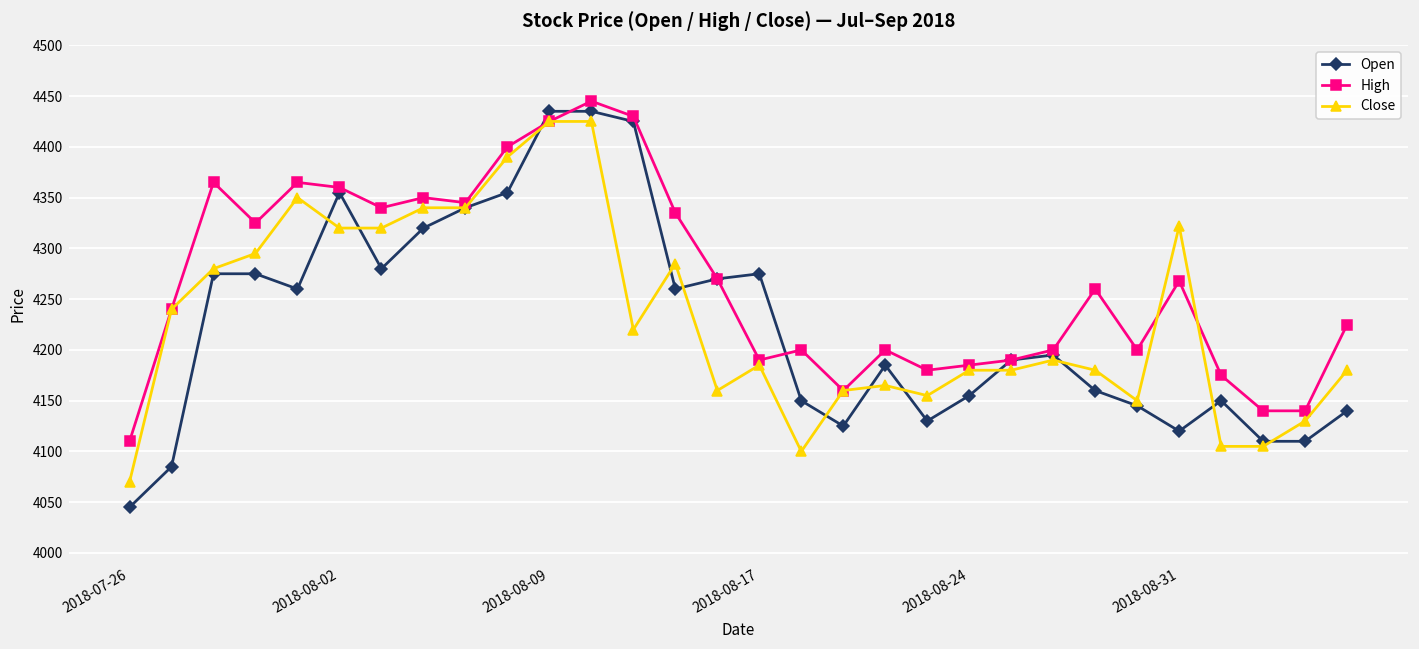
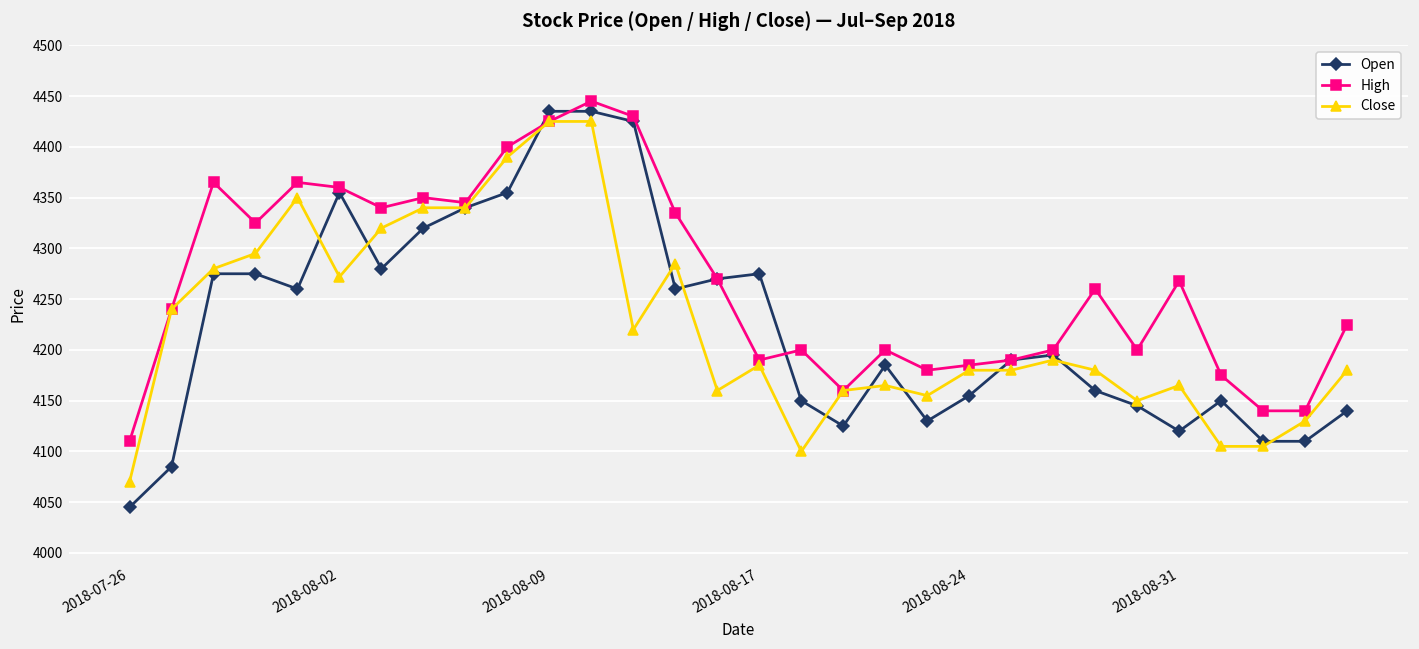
  {
    "Open": {
      "2018-07-26": 4050,
      "2018-08-02": 4360,
      "2018-08-09": 4440,
      "2018-08-17": 4280,
      "2018-08-24": 4160,
      "2018-08-31": 4120
    },
    "High": {
      "2018-07-26": 4110,
      "2018-08-02": 4360,
      "2018-08-17": 4190,
      "2018-08-24": 4190,
      "2018-08-31": 4270
    },
    "Close": {
      "2018-07-26": 4070,
-     "2018-08-02": 4320,
+     "2018-08-02": 4270,
      "2018-08-17": 4190,
      "2018-08-24": 4180,
-     "2018-08-31": 4320
+     "2018-08-31": 4170
    }
  }
